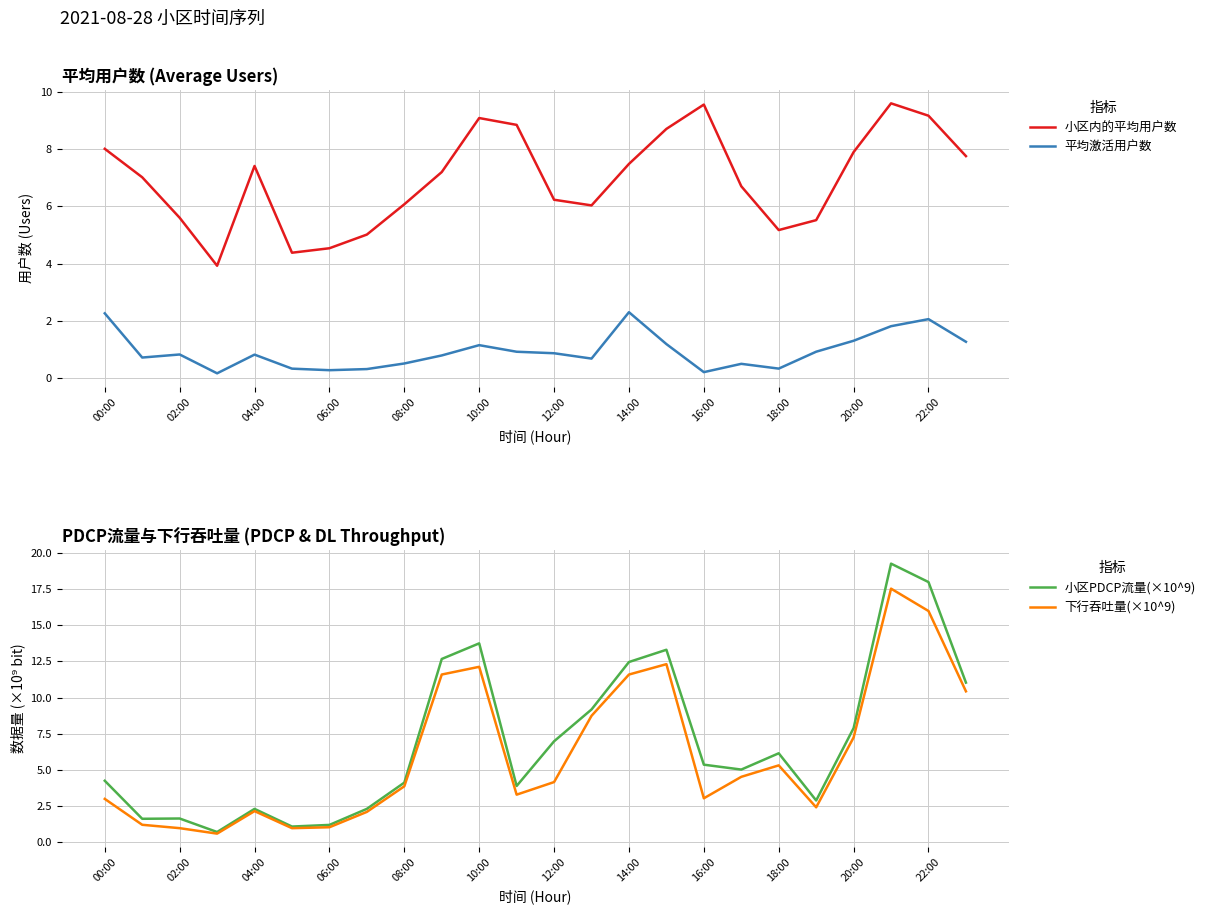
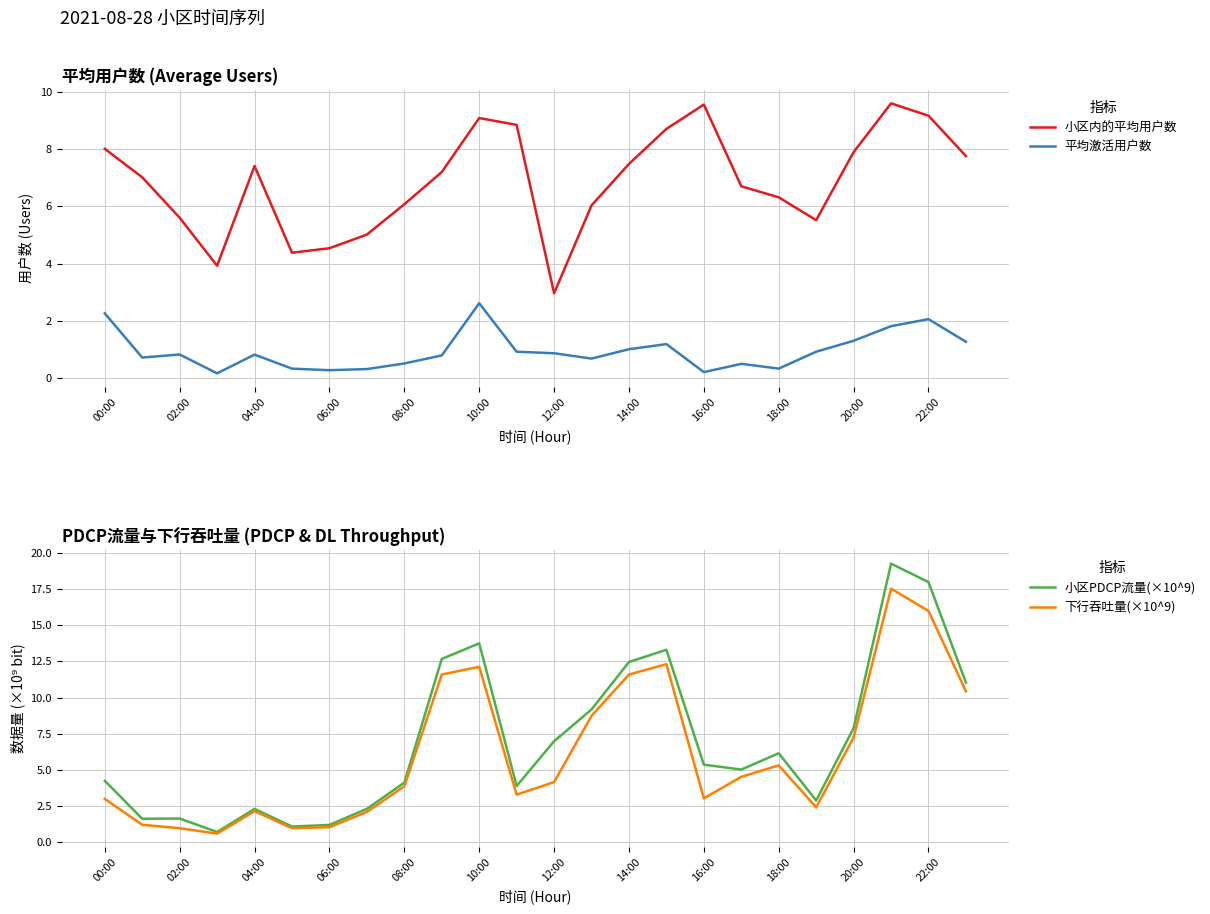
  {
    "平均用户数 (Average Users)": {
      "小区内的平均用户数": {
        "00:00": 8.0,
        "02:00": 5.6,
        "04:00": 7.4,
        "06:00": 4.5,
        "08:00": 6.1,
        "10:00": 9.1,
-       "12:00": 6.2,
+       "12:00": 3.0,
        "14:00": 7.5,
        "16:00": 9.6,
-       "18:00": 5.2,
+       "18:00": 6.3,
        "20:00": 7.9,
        "22:00": 9.2
      },
      "平均激活用户数": {
        "00:00": 2.3,
        "02:00": 0.8,
        "04:00": 0.8,
        "06:00": 0.3,
        "08:00": 0.5,
-       "10:00": 1.2,
+       "10:00": 2.6,
        "12:00": 0.9,
-       "14:00": 2.3,
+       "14:00": 1.0,
        "16:00": 0.2,
        "18:00": 0.3,
        "20:00": 1.3,
        "22:00": 2.1
      }
    },
    "PDCP流量与下行吞吐量 (PDCP & DL Throughput)": {
      "小区PDCP流量(×10^9)": {
        "00:00": 4.3,
        "02:00": 1.7,
        "08:00": 4.1,
        "10:00": 13.8,
        "12:00": 7.0,
        "14:00": 12.5,
        "16:00": 5.4,
        "18:00": 6.2,
        "20:00": 7.9,
        "22:00": 18.0
      },
      "下行吞吐量(×10^9)": {
        "00:00": 3.0,
        "02:00": 1.0,
        "08:00": 3.9,
        "10:00": 12.1,
        "12:00": 4.2,
        "14:00": 11.6,
        "16:00": 3.0,
        "18:00": 5.3,
        "20:00": 7.3,
        "22:00": 16.0
      }
    }
  }
